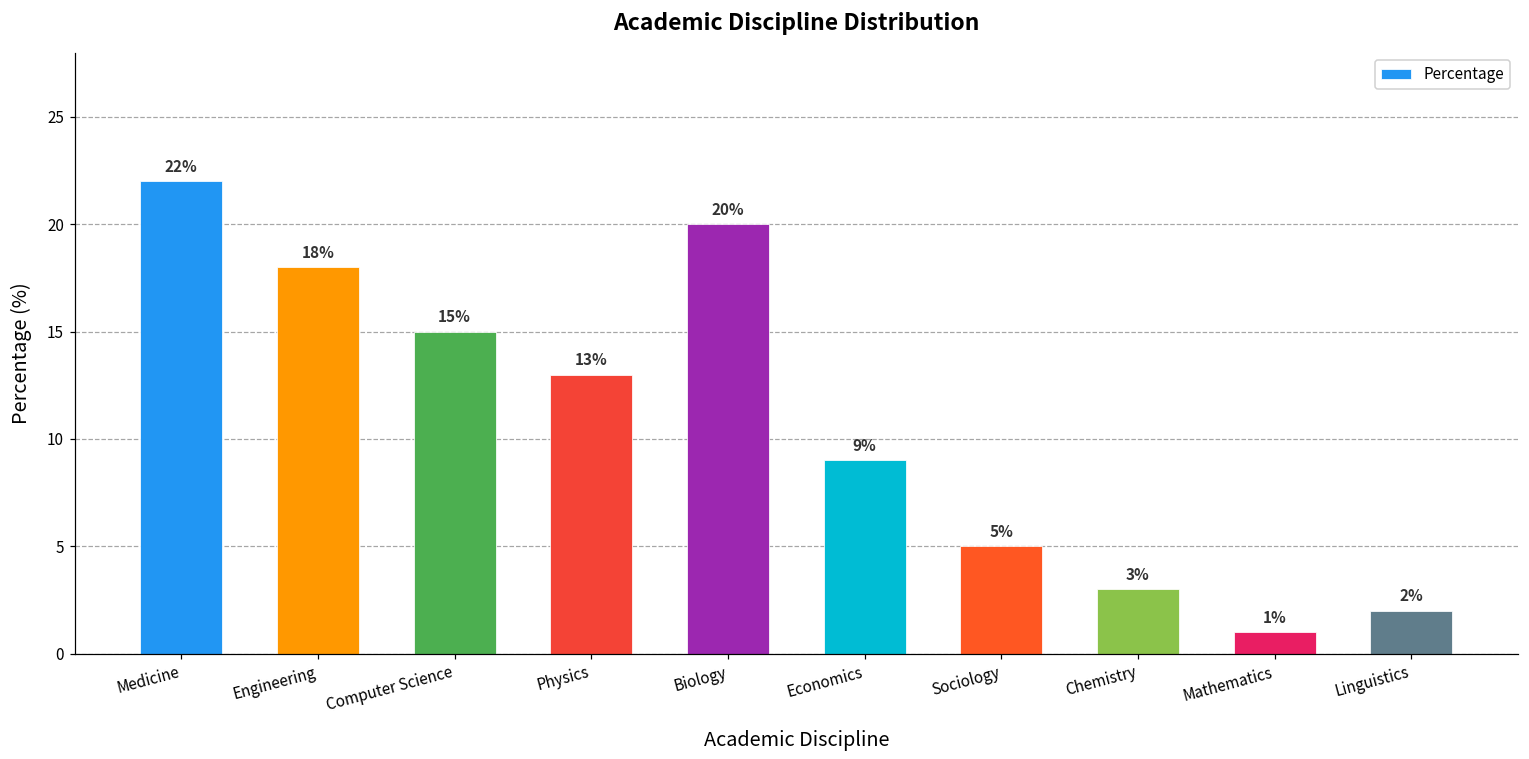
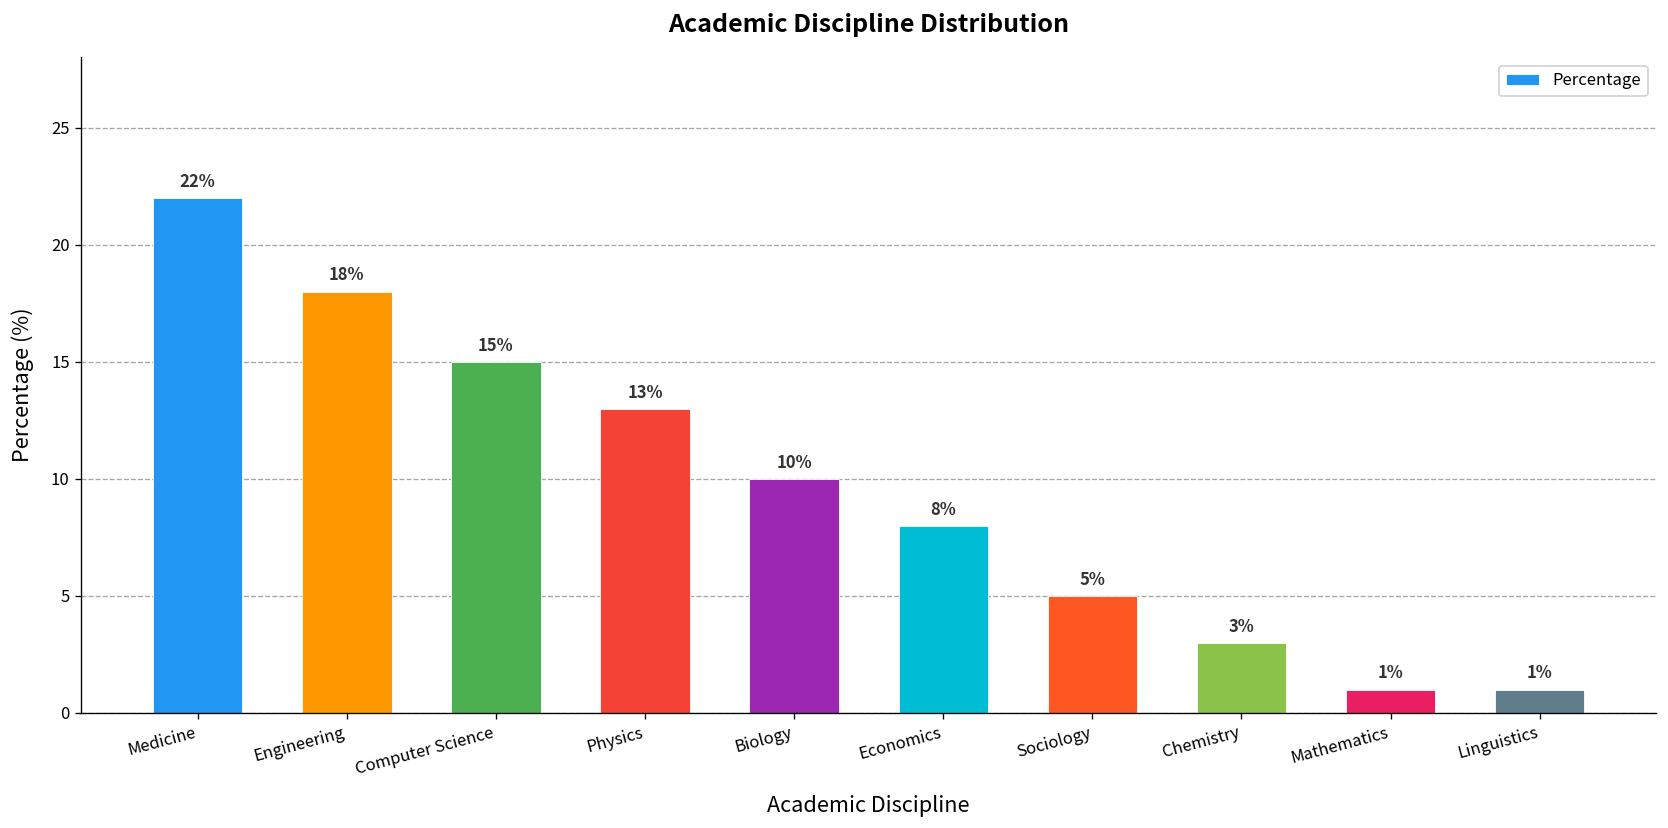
  {
    "Medicine": "22%",
    "Engineering": "18%",
    "Computer Science": "15%",
    "Physics": "13%",
-   "Biology": "20%",
-   "Economics": "9%",
+   "Biology": "10%",
+   "Economics": "8%",
    "Sociology": "5%",
    "Chemistry": "3%",
    "Mathematics": "1%",
-   "Linguistics": "2%"
+   "Linguistics": "1%"
  }
